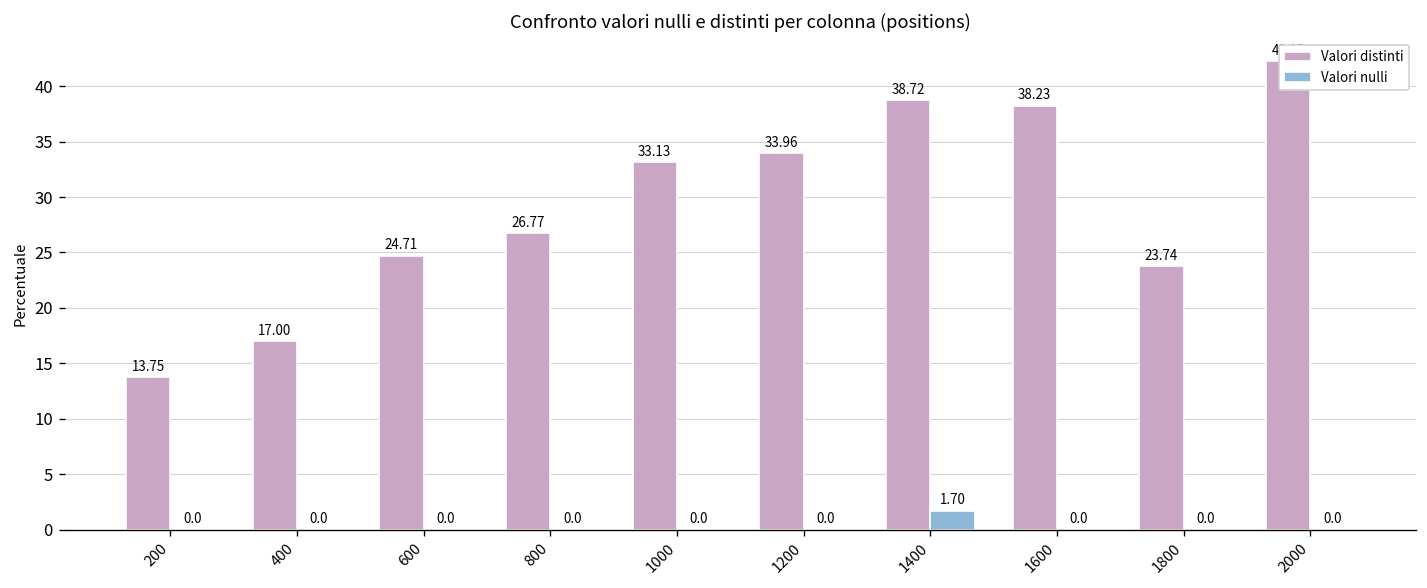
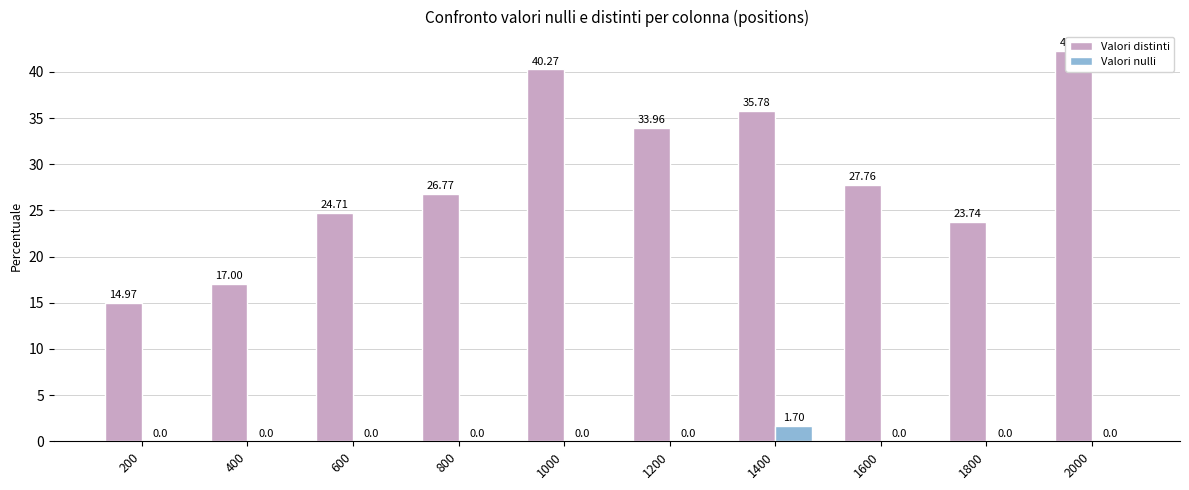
  {
    "Valori distinti": {
-     "200": 13.75,
+     "200": 14.97,
      "400": 17.00,
      "600": 24.71,
      "800": 26.77,
-     "1000": 33.13,
+     "1000": 40.27,
      "1200": 33.96,
-     "1400": 38.72,
-     "1600": 38.23,
+     "1400": 35.78,
+     "1600": 27.76,
      "1800": 23.74
    },
    "Valori nulli": {
      "200": 0.0,
      "400": 0.0,
      "600": 0.0,
      "800": 0.0,
      "1000": 0.0,
      "1200": 0.0,
      "1400": 1.70,
      "1600": 0.0,
      "1800": 0.0,
      "2000": 0.0
    }
  }
